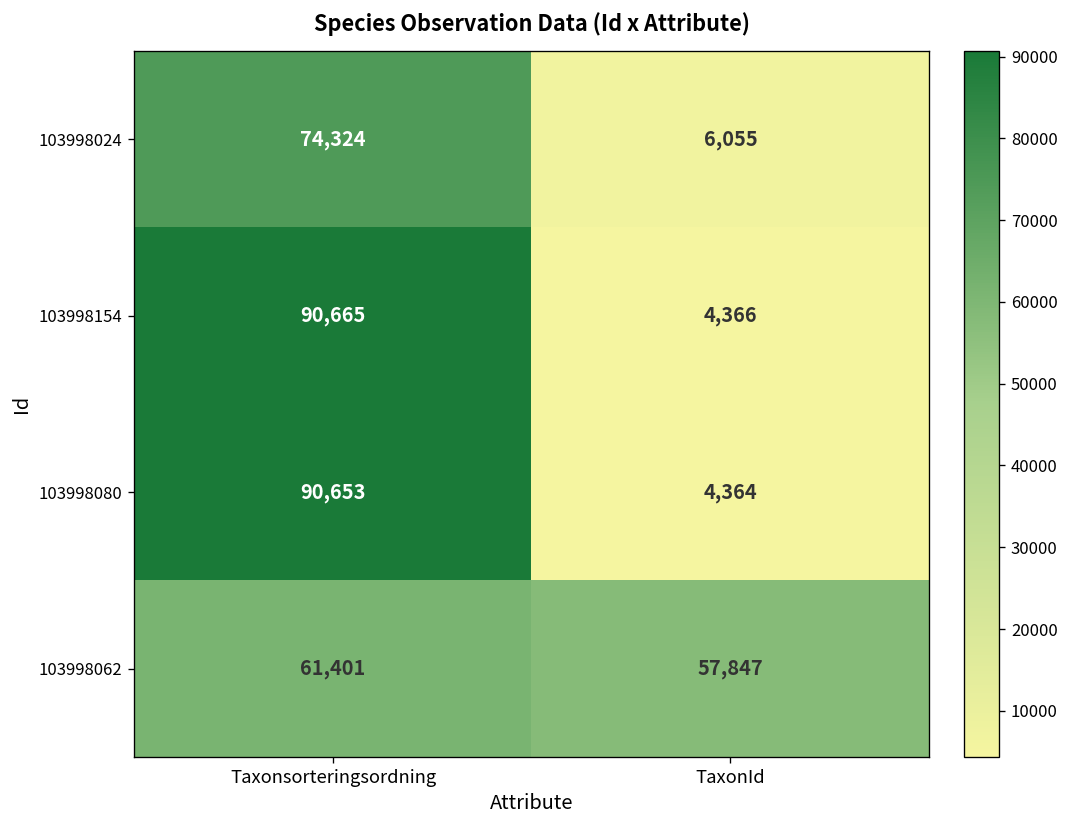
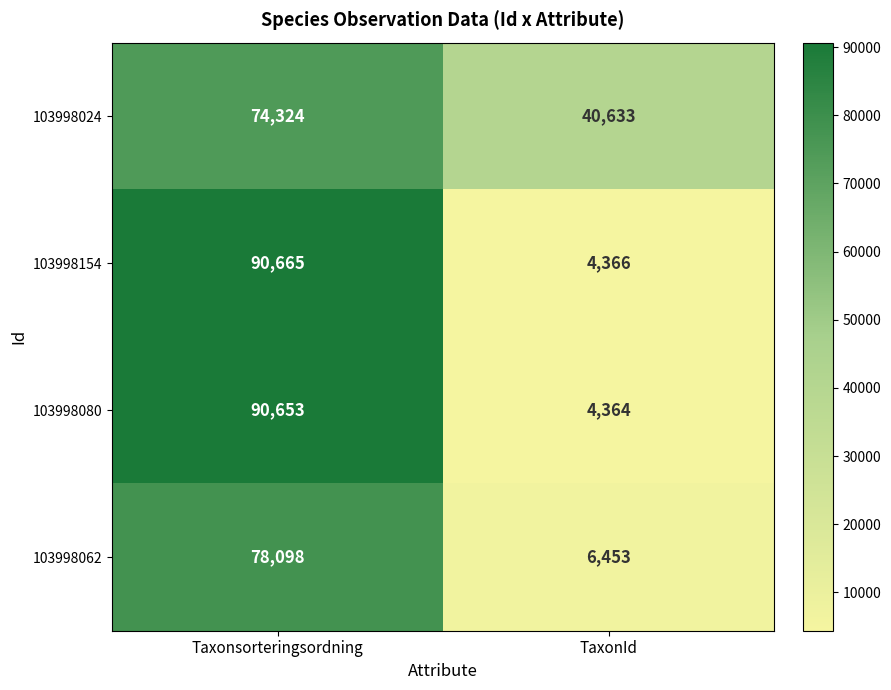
  {
    "103998024": {
      "Taxonsorteringsordning": "74,324",
-     "TaxonId": "6,055"
+     "TaxonId": "40,633"
    },
    "103998154": {
      "Taxonsorteringsordning": "90,665",
      "TaxonId": "4,366"
    },
    "103998080": {
      "Taxonsorteringsordning": "90,653",
      "TaxonId": "4,364"
    },
    "103998062": {
-     "Taxonsorteringsordning": "61,401",
-     "TaxonId": "57,847"
+     "Taxonsorteringsordning": "78,098",
+     "TaxonId": "6,453"
    }
  }
